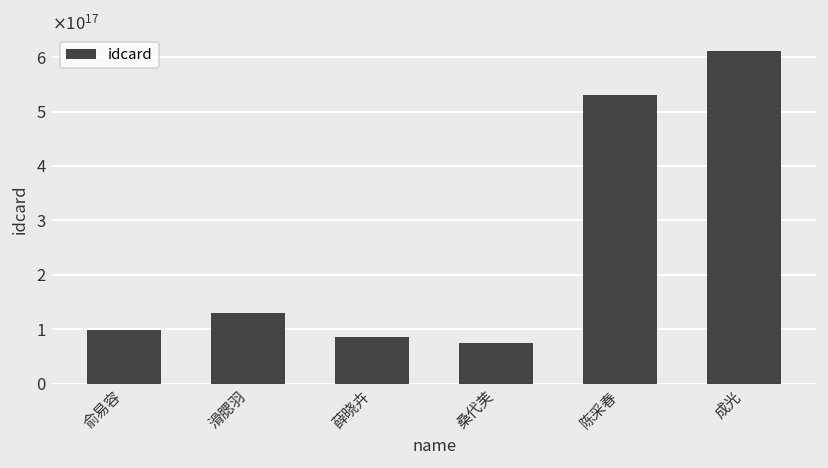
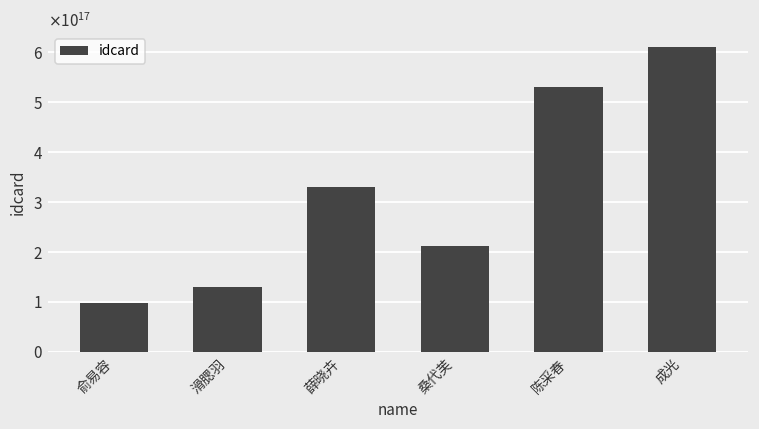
  {
    "俞易容": 100000000000000000,
    "滑腮羽": 130000000000000000,
-   "薛晓卉": 90000000000000000,
-   "桑代芙": 70000000000000000,
+   "薛晓卉": 330000000000000000,
+   "桑代芙": 210000000000000000,
    "陈采春": 530000000000000000,
    "成光": 610000000000000000
  }
